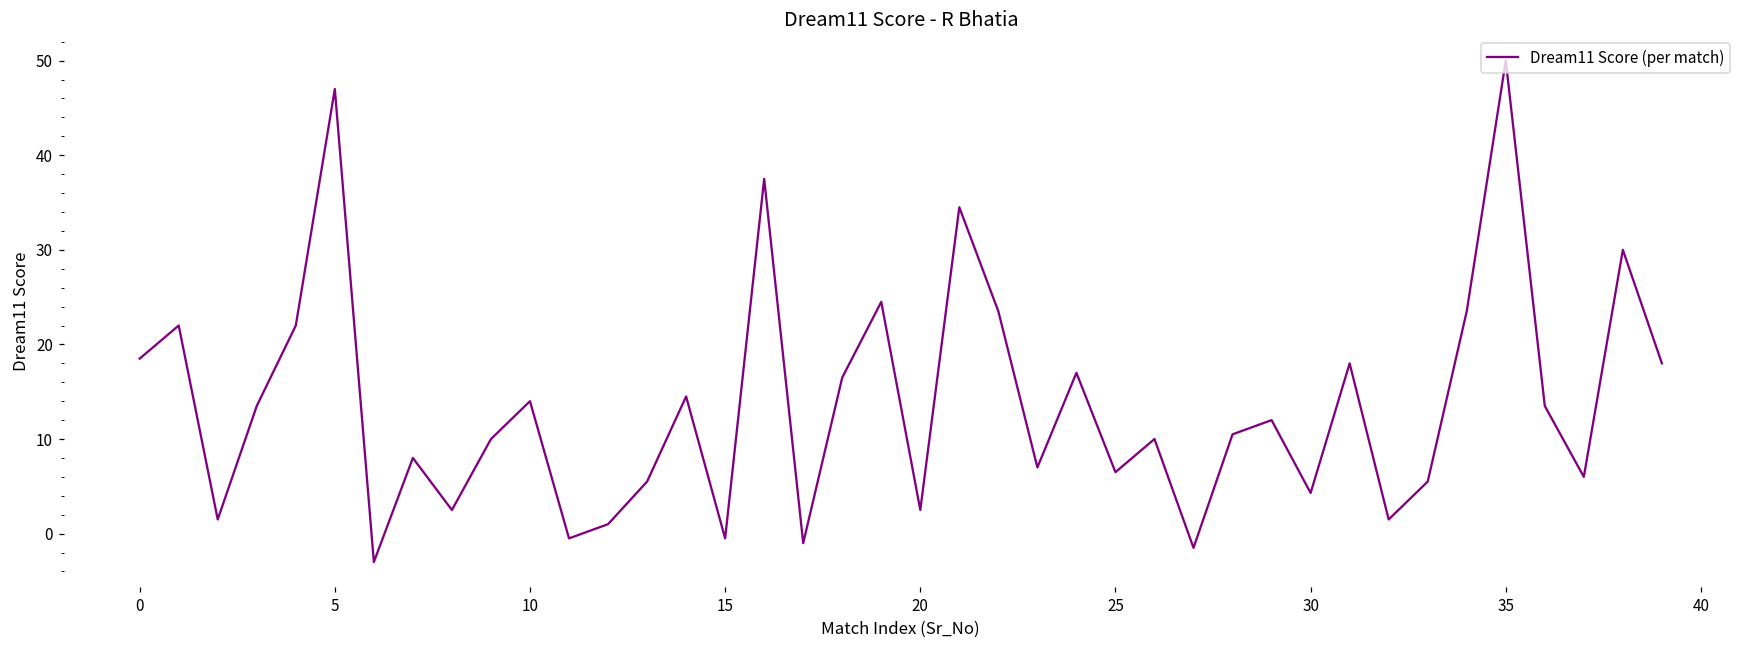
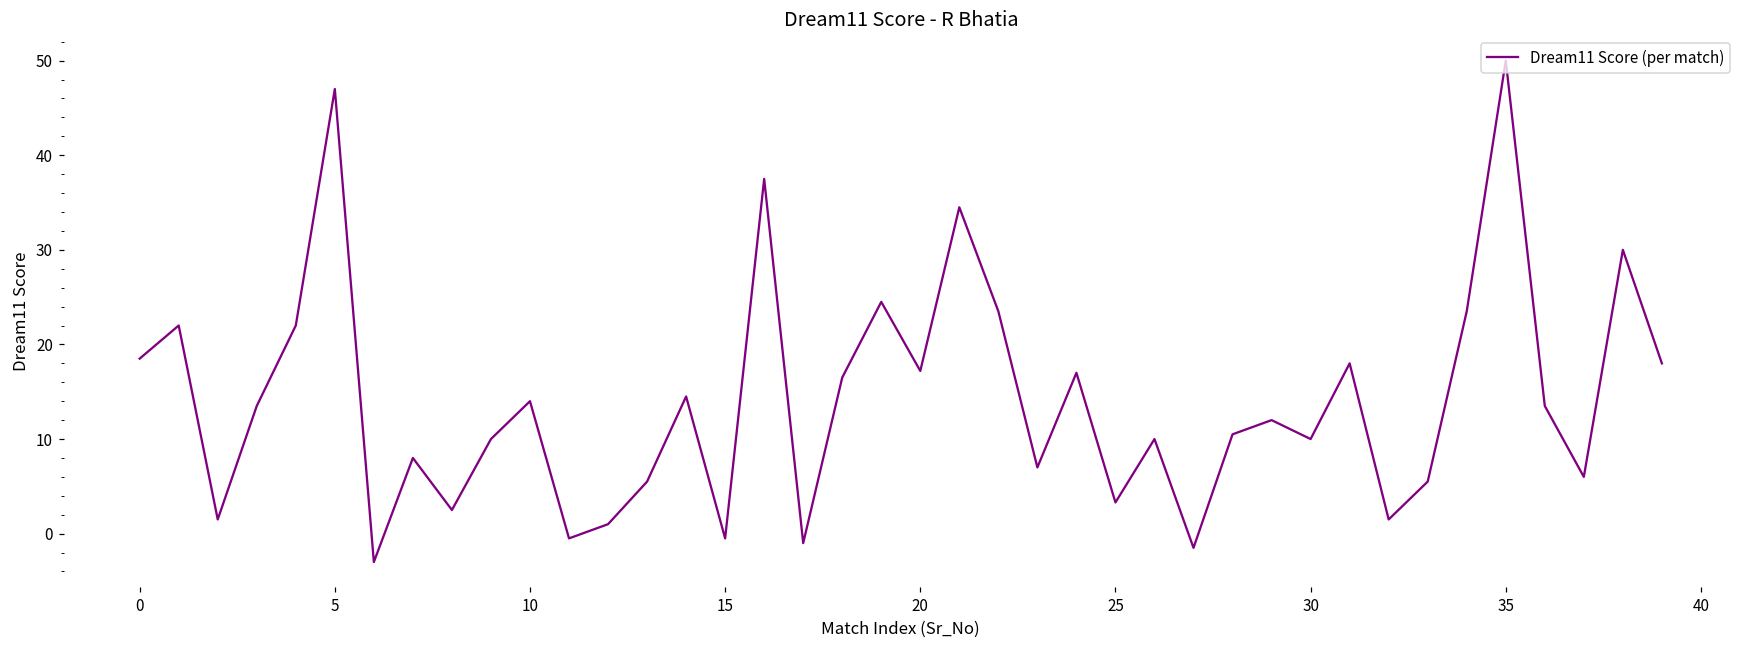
  {
    "0": 19,
    "5": 47,
    "10": 14,
    "15": -1,
-   "20": 3,
-   "25": 7,
-   "30": 4
+   "20": 17,
+   "25": 3,
+   "30": 10
  }
